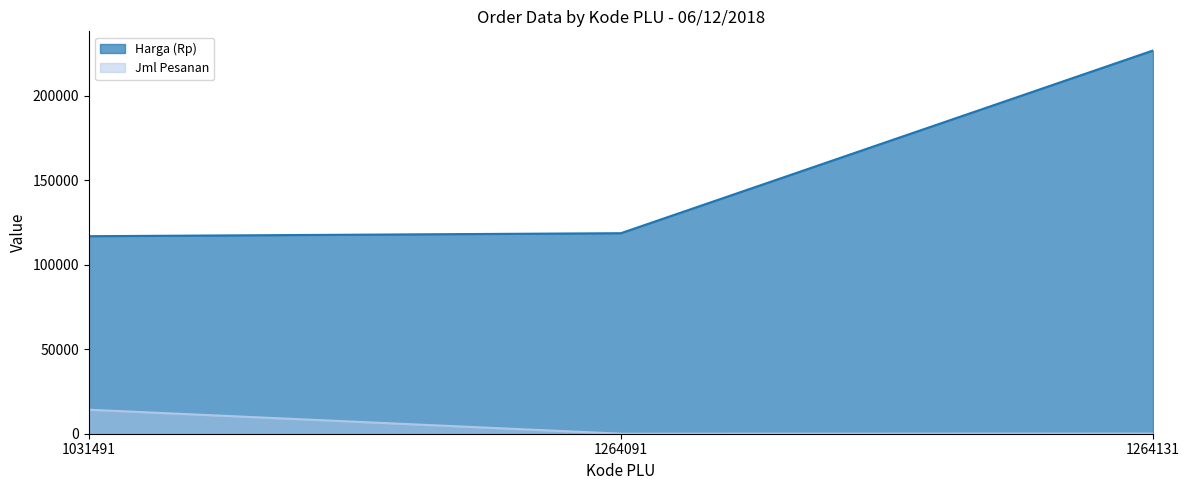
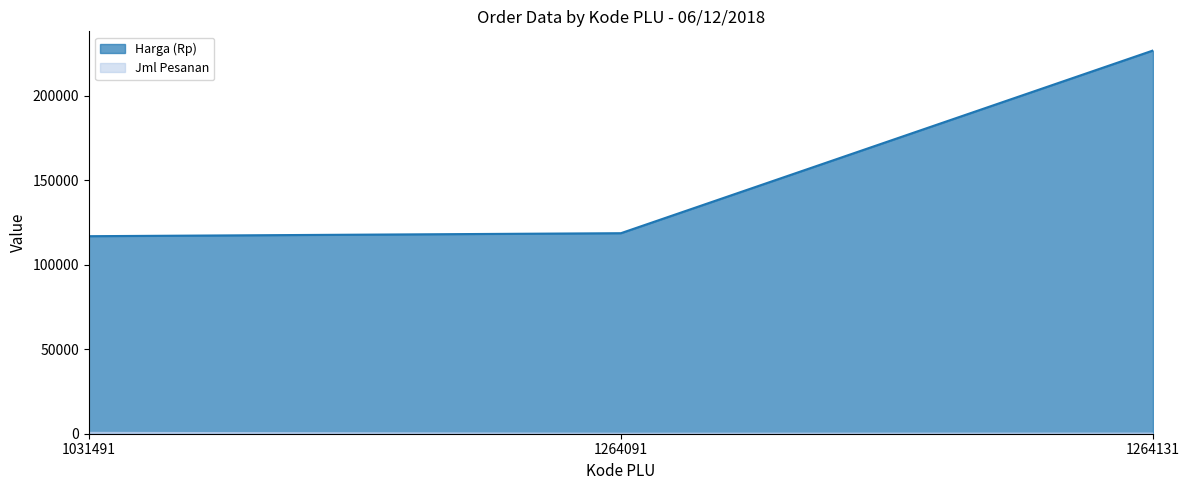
  {
    "Harga (Rp)": {
      "1031491": 117000,
      "1264091": 119000,
      "1264131": 227000
    },
    "Jml Pesanan": {
-     "1031491": 14000,
+     "1031491": 1000,
      "1264091": 0,
      "1264131": 0
    }
  }
